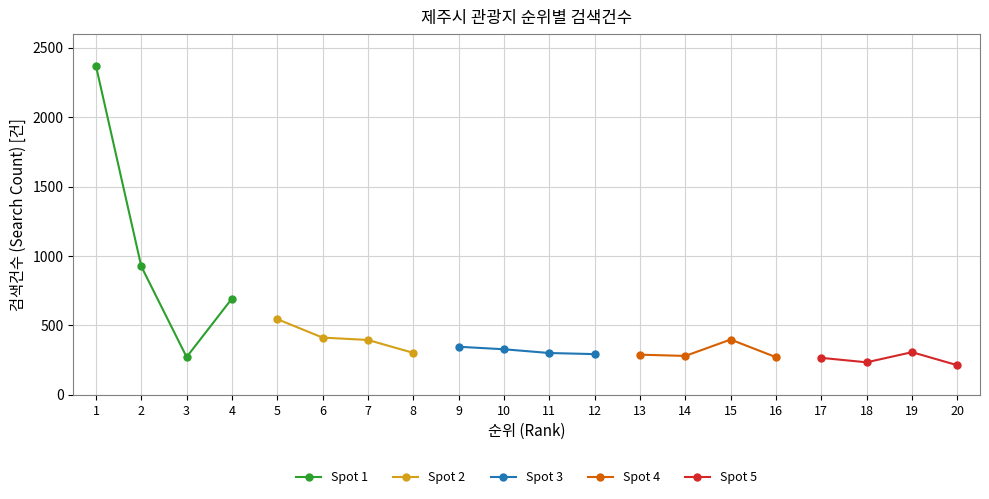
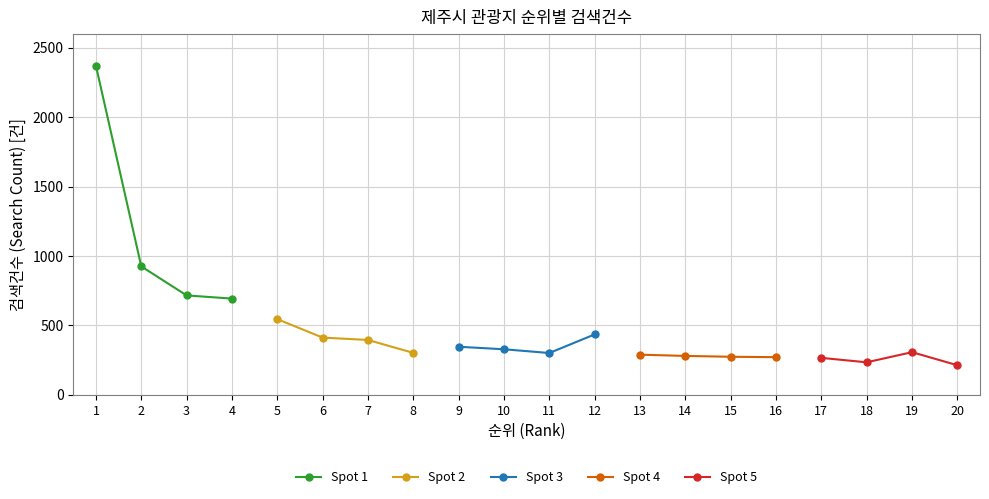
  {
    "Spot 1": {
      "1": 2370,
      "2": 930,
-     "3": 270,
+     "3": 720,
      "4": 690
    },
    "Spot 2": {
      "5": 550,
      "6": 410,
      "7": 400,
      "8": 300
    },
    "Spot 3": {
      "9": 350,
      "10": 330,
      "11": 300,
-     "12": 290
+     "12": 440
    },
    "Spot 4": {
      "13": 290,
      "14": 280,
-     "15": 400,
+     "15": 270,
      "16": 270
    },
    "Spot 5": {
      "17": 270,
      "18": 230,
      "19": 310,
      "20": 210
    }
  }
